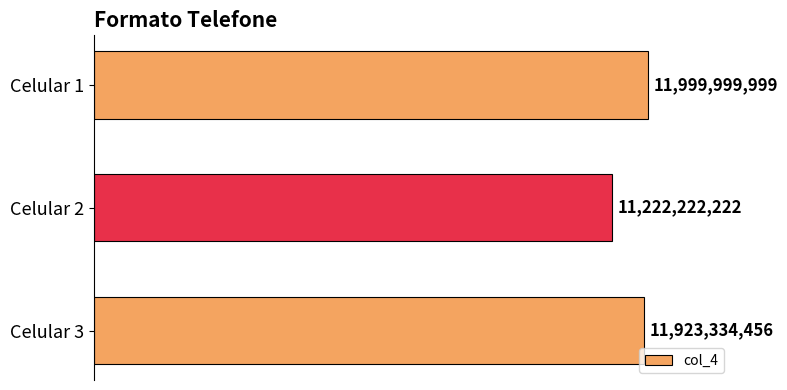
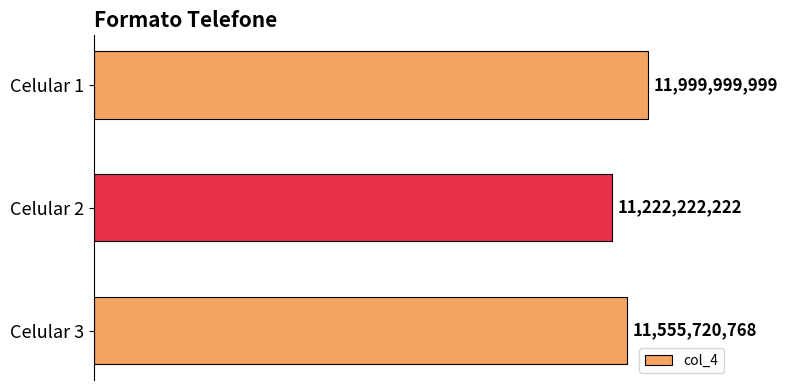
  {
    "Celular 1": "11,999,999,999",
    "Celular 2": "11,222,222,222",
-   "Celular 3": "11,923,334,456"
+   "Celular 3": "11,555,720,768"
  }
